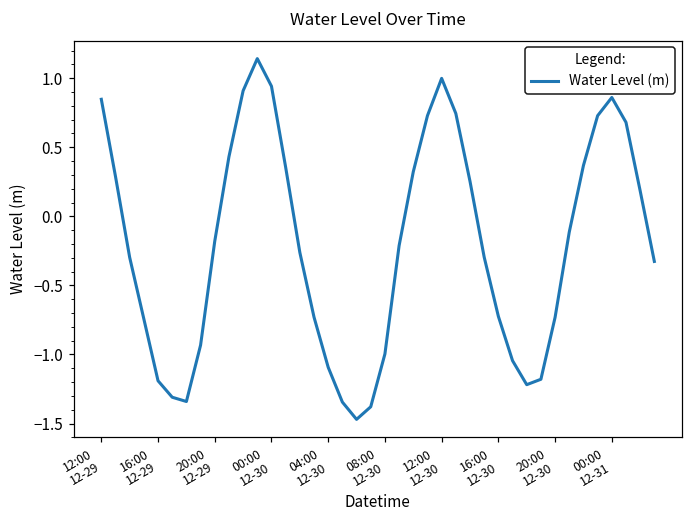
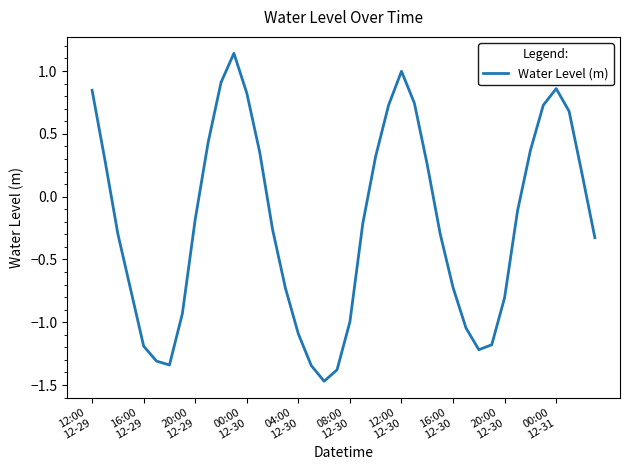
  {
    "12:00 12-29": 0.85,
    "16:00 12-29": -1.19,
    "20:00 12-29": -0.18,
-   "00:00 12-30": 0.94,
+   "00:00 12-30": 0.82,
    "04:00 12-30": -1.09,
    "08:00 12-30": -1.00,
    "12:00 12-30": 1.00,
    "16:00 12-30": -0.72,
-   "20:00 12-30": -0.73,
+   "20:00 12-30": -0.80,
    "00:00 12-31": 0.86
  }
